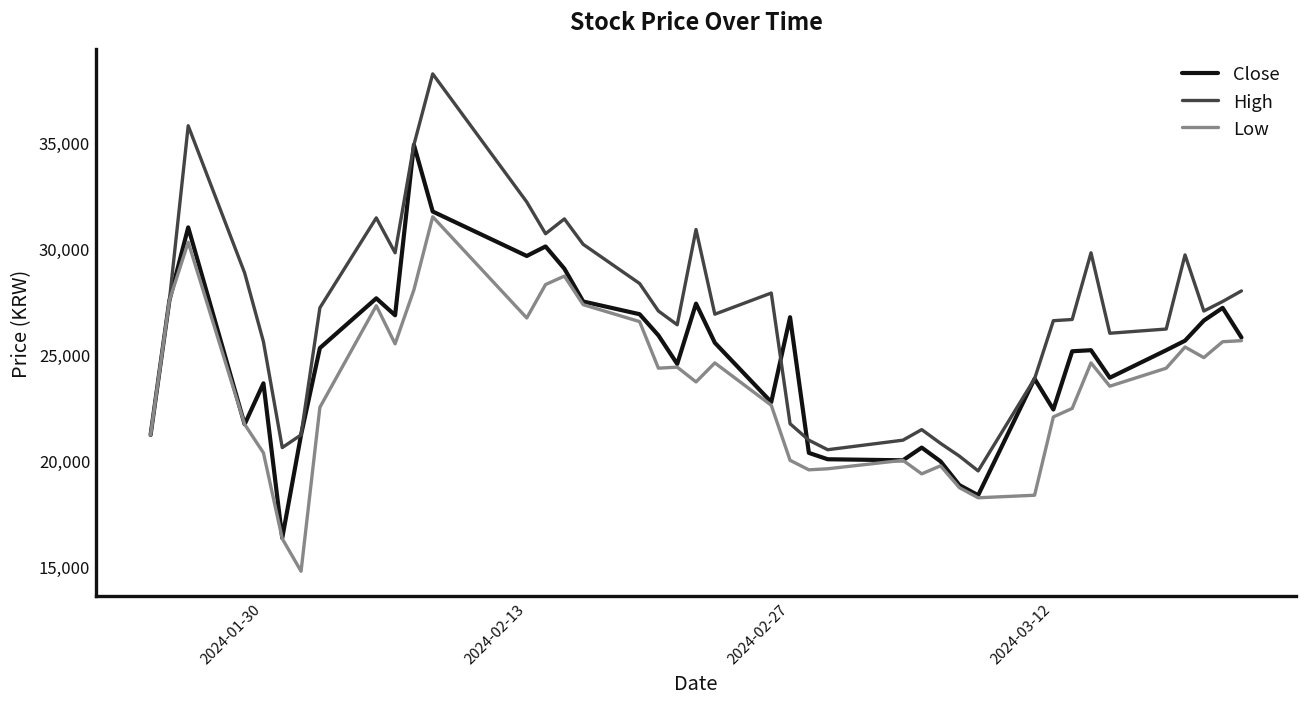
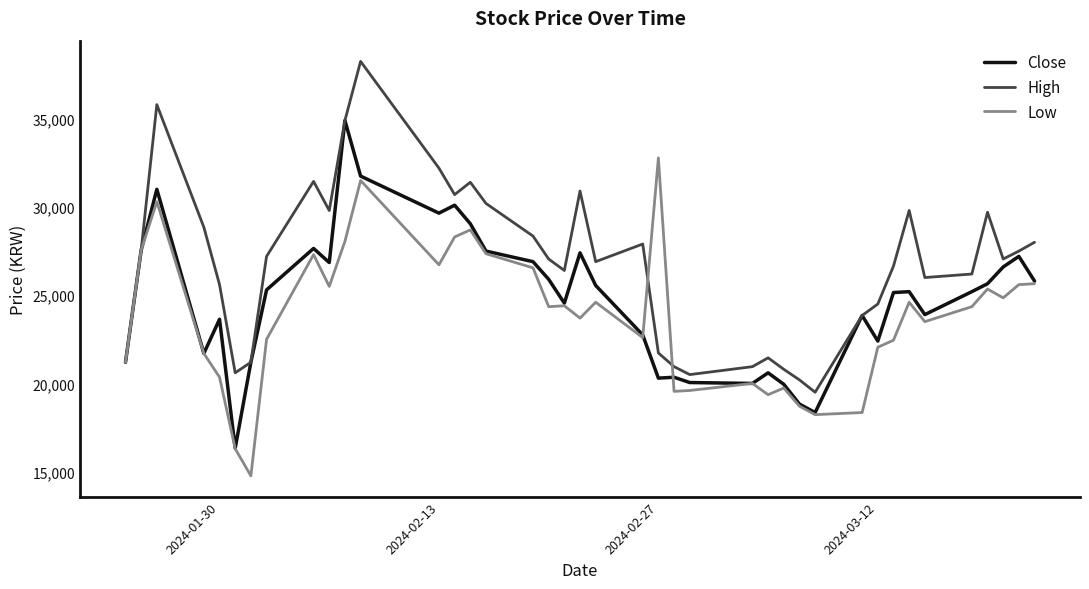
  {
    "Close": {
      "2024-01-30": "23,600",
      "2024-02-13": "29,700",
-     "2024-02-27": "26,800",
+     "2024-02-27": "20,300",
      "2024-03-12": "22,400"
    },
    "High": {
      "2024-01-30": "25,600",
      "2024-02-13": "32,200",
      "2024-02-27": "21,700",
-     "2024-03-12": "26,600"
+     "2024-03-12": "24,500"
    },
    "Low": {
      "2024-01-30": "20,400",
      "2024-02-13": "26,700",
-     "2024-02-27": "20,000",
+     "2024-02-27": "32,800",
      "2024-03-12": "22,100"
    }
  }
